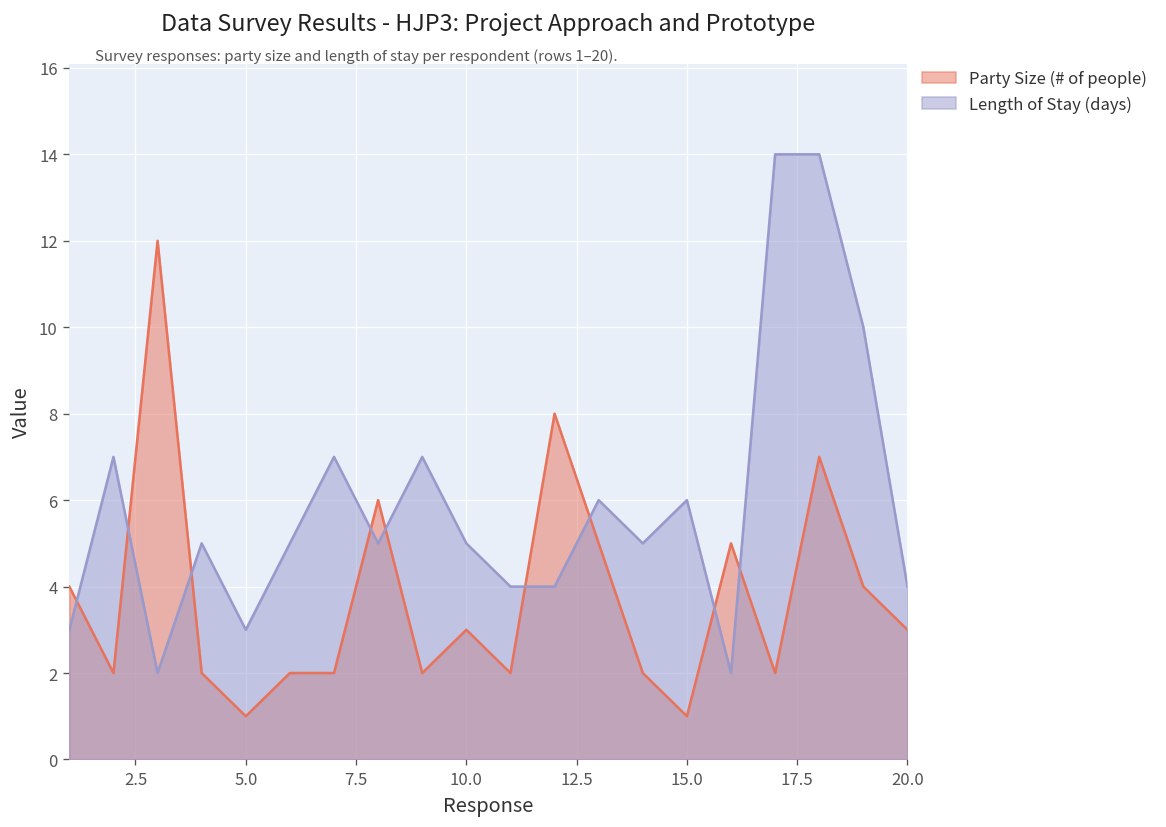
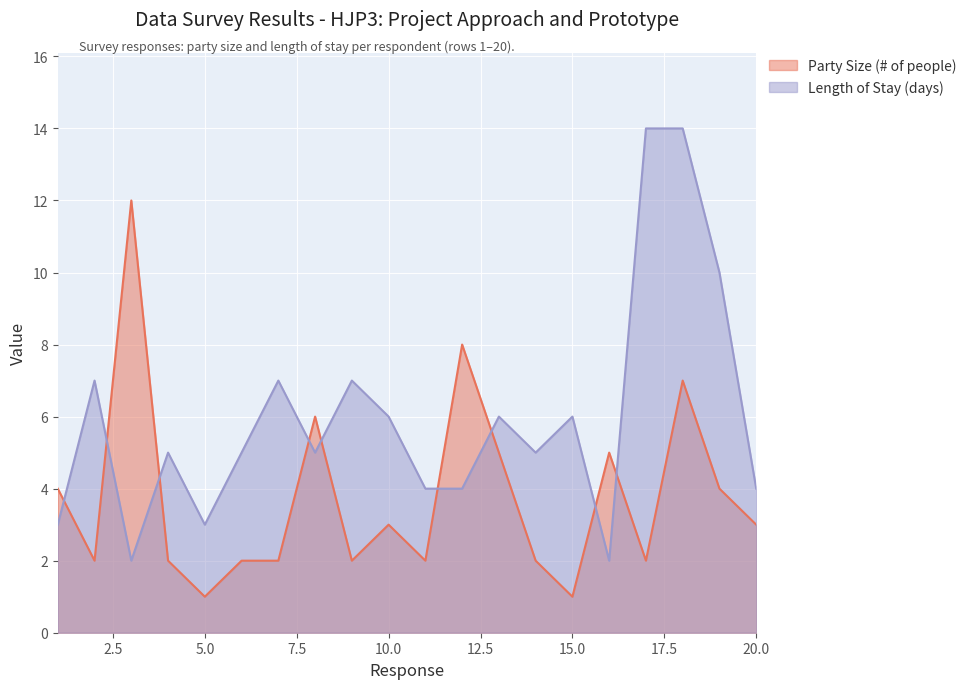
  {
    "Party Size (# of people)": {
      "5.0": 1,
      "10.0": 3,
      "15.0": 1,
      "20.0": 3
    },
    "Length of Stay (days)": {
      "5.0": 3,
-     "10.0": 5,
+     "10.0": 6,
      "15.0": 6,
      "20.0": 4
    }
  }
